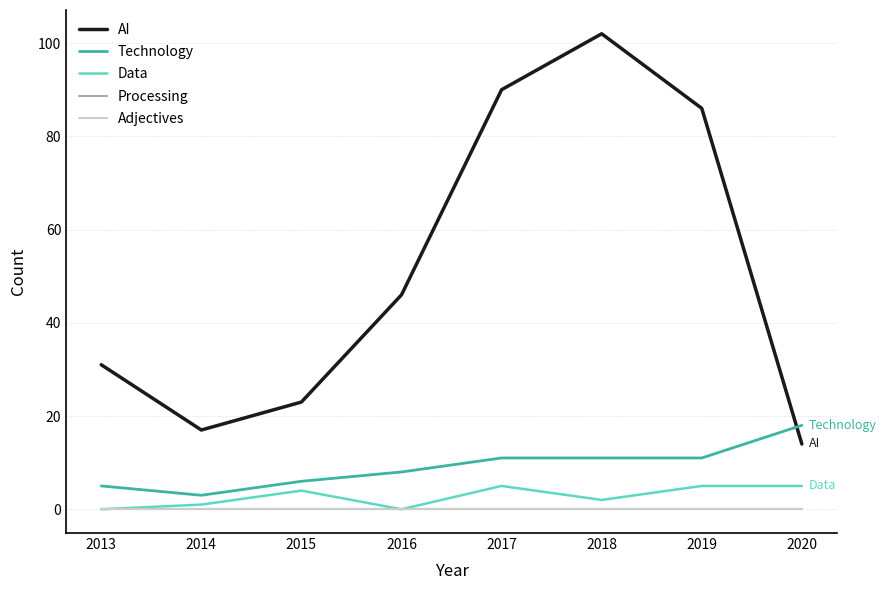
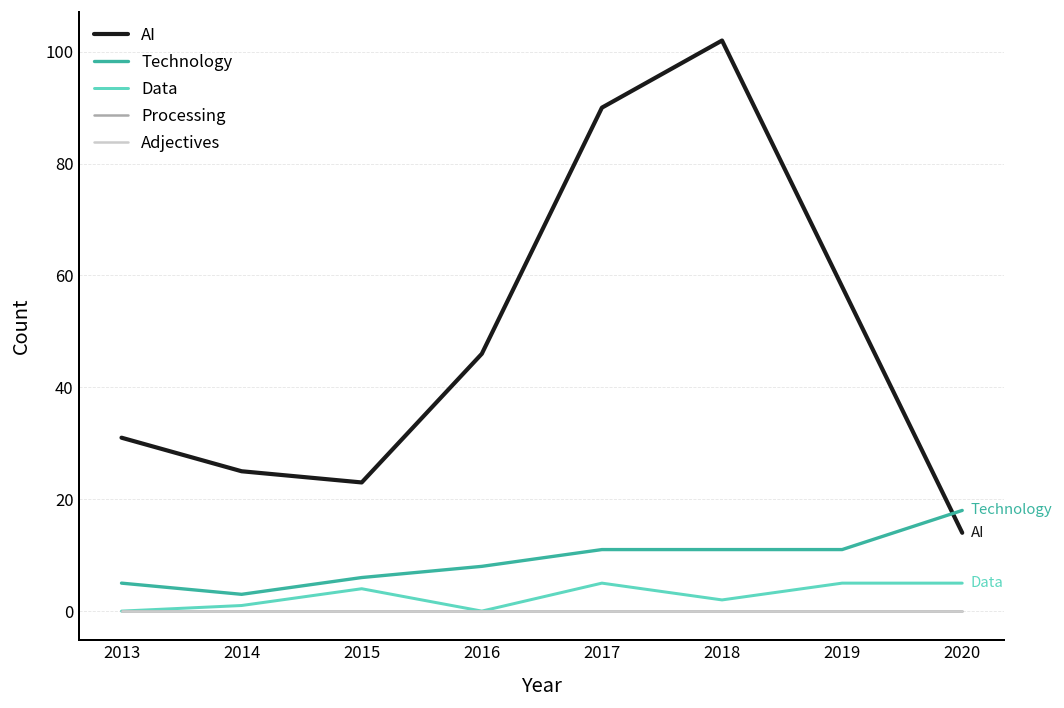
  {
    "AI": {
      "2013": 31,
-     "2014": 17,
+     "2014": 25,
      "2015": 23,
      "2016": 46,
      "2017": 90,
      "2018": 102,
-     "2019": 86,
+     "2019": 58,
      "2020": 14
    },
    "Adjectives": {
      "2014": 0,
      "2015": 0,
      "2017": 0,
      "2018": 0,
      "2019": 0,
      "2020": 0
    }
  }
